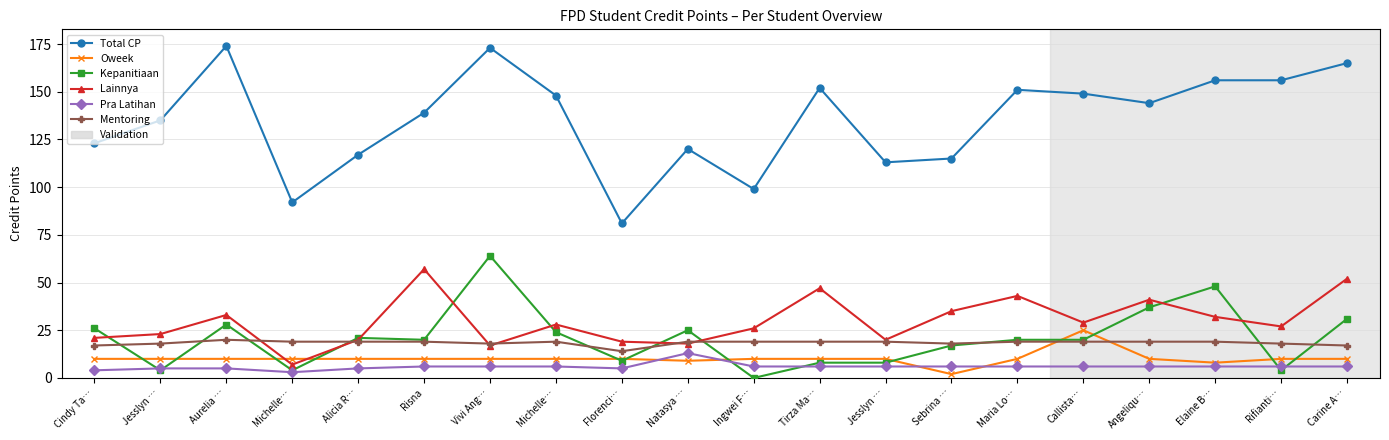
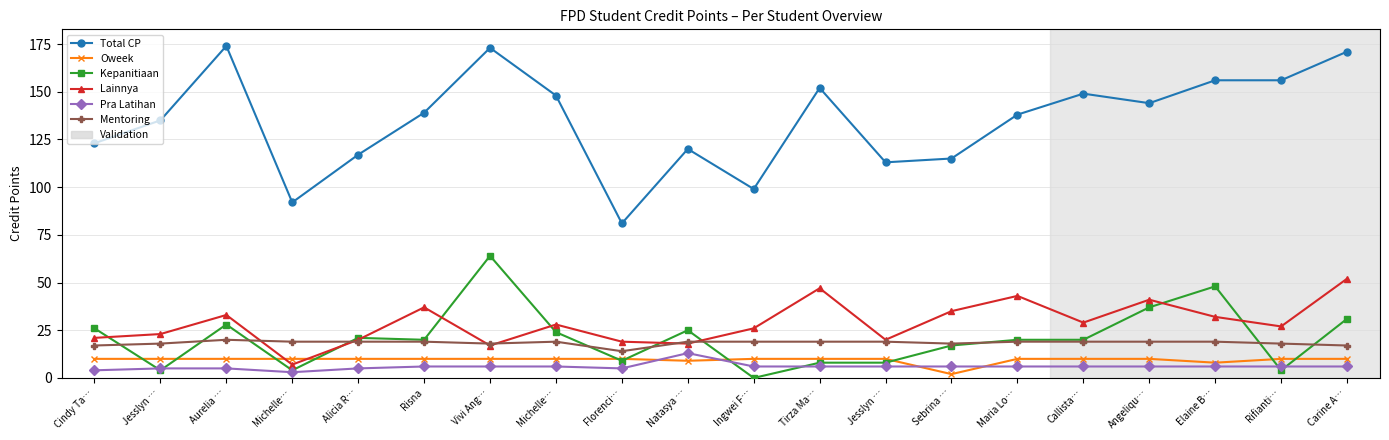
  {
    "Total CP": {
      "Aurelia …": 174,
      "Alicia R…": 117,
      "Risna": 139,
      "Vivi Ang…": 173,
      "Florenci…": 81,
      "Natasya …": 120,
      "Ingwei F…": 99,
      "Tirza Ma…": 152,
      "Sebrina …": 115,
-     "Maria Lo…": 151,
+     "Maria Lo…": 138,
      "Callista…": 149,
      "Angeliqu…": 144,
      "Elaine B…": 156,
      "Rifianti…": 156,
-     "Carine A…": 165
+     "Carine A…": 171
    },
    "Oweek": {
      "Cindy Ta…": 10,
      "Aurelia …": 10,
      "Alicia R…": 10,
      "Risna": 10,
      "Vivi Ang…": 10,
      "Natasya …": 9,
      "Ingwei F…": 10,
      "Tirza Ma…": 10,
      "Sebrina …": 2,
      "Maria Lo…": 10,
-     "Callista…": 25,
+     "Callista…": 10,
      "Angeliqu…": 10,
      "Elaine B…": 8,
      "Rifianti…": 10,
      "Carine A…": 10
    },
    "Kepanitiaan": {
      "Cindy Ta…": 26,
      "Aurelia …": 28,
      "Vivi Ang…": 64,
      "Natasya …": 25,
      "Ingwei F…": 0,
      "Tirza Ma…": 8,
      "Angeliqu…": 37,
      "Elaine B…": 48,
      "Rifianti…": 4,
      "Carine A…": 31
    },
    "Lainnya": {
      "Cindy Ta…": 21,
      "Aurelia …": 33,
-     "Risna": 57,
+     "Risna": 37,
      "Florenci…": 19,
      "Ingwei F…": 26,
      "Tirza Ma…": 47,
      "Sebrina …": 35,
      "Maria Lo…": 43,
      "Callista…": 29,
      "Angeliqu…": 41,
      "Elaine B…": 32,
      "Rifianti…": 27,
      "Carine A…": 52
    },
    "Pra Latihan": {
      "Cindy Ta…": 4,
      "Aurelia …": 5,
      "Alicia R…": 5,
      "Risna": 6,
      "Vivi Ang…": 6,
      "Florenci…": 5,
      "Natasya …": 13,
      "Ingwei F…": 6,
      "Tirza Ma…": 6,
      "Sebrina …": 6,
      "Maria Lo…": 6,
      "Callista…": 6,
      "Angeliqu…": 6,
      "Elaine B…": 6,
      "Rifianti…": 6,
      "Carine A…": 6
    },
    "Mentoring": {
      "Cindy Ta…": 17,
      "Aurelia …": 20,
      "Florenci…": 14,
      "Ingwei F…": 19,
      "Tirza Ma…": 19,
      "Angeliqu…": 19,
      "Elaine B…": 19,
      "Rifianti…": 18,
      "Carine A…": 17
    }
  }
